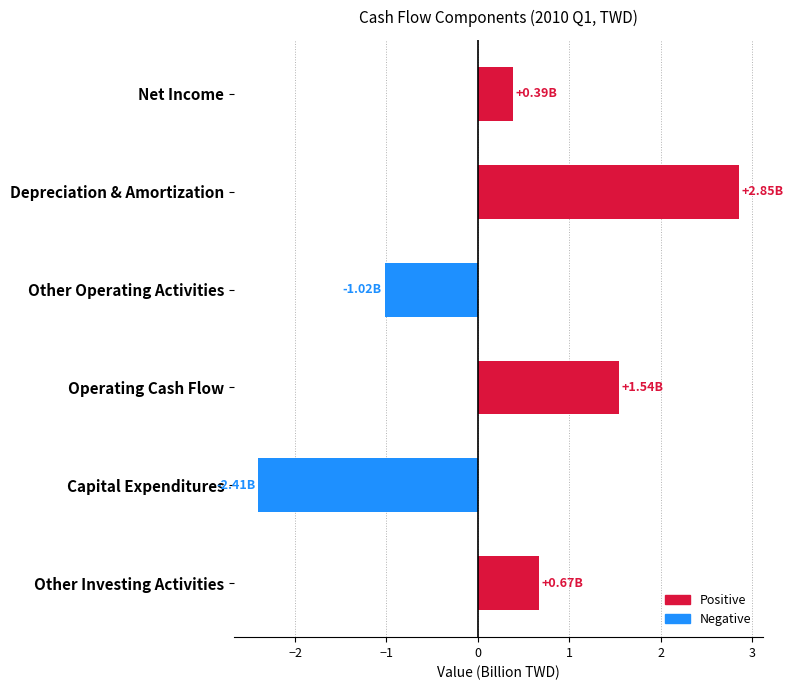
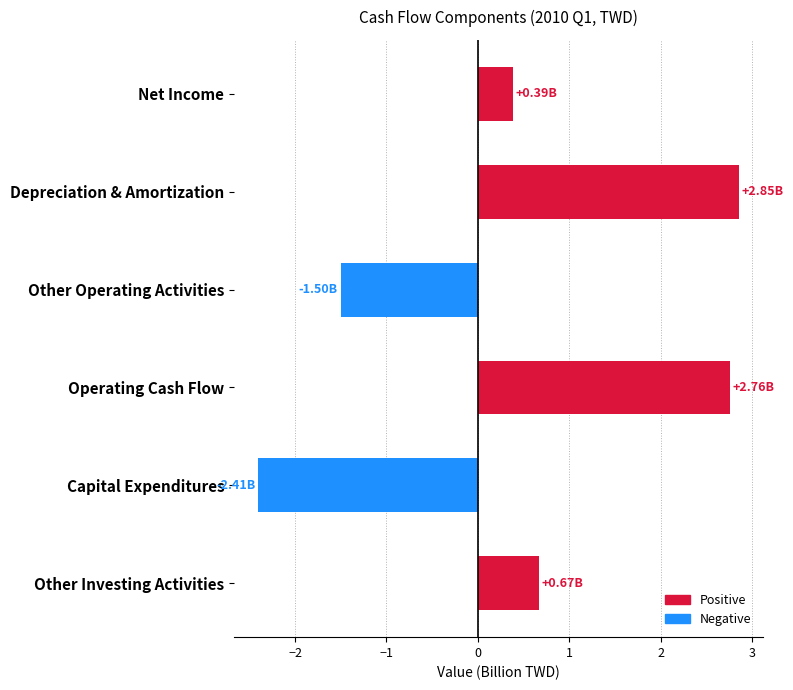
  {
    "Net Income": "+0.39B",
    "Depreciation & Amortization": "+2.85B",
-   "Other Operating Activities": "-1.02B",
-   "Operating Cash Flow": "+1.54B",
+   "Other Operating Activities": "-1.50B",
+   "Operating Cash Flow": "+2.76B",
    "Capital Expenditures": "-2.41B",
    "Other Investing Activities": "+0.67B"
  }
